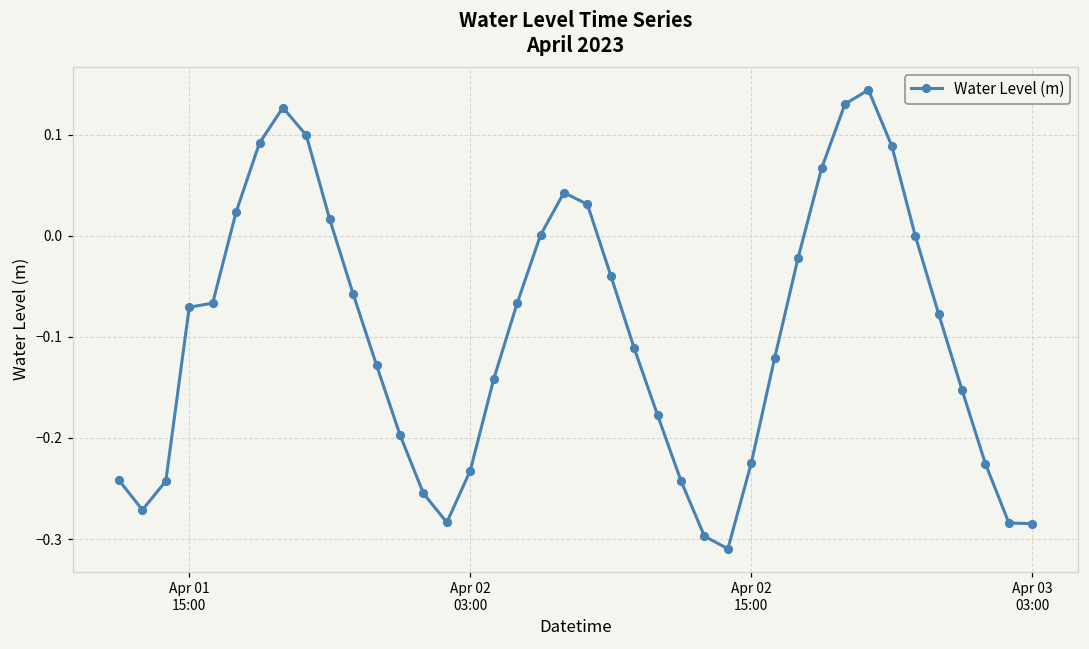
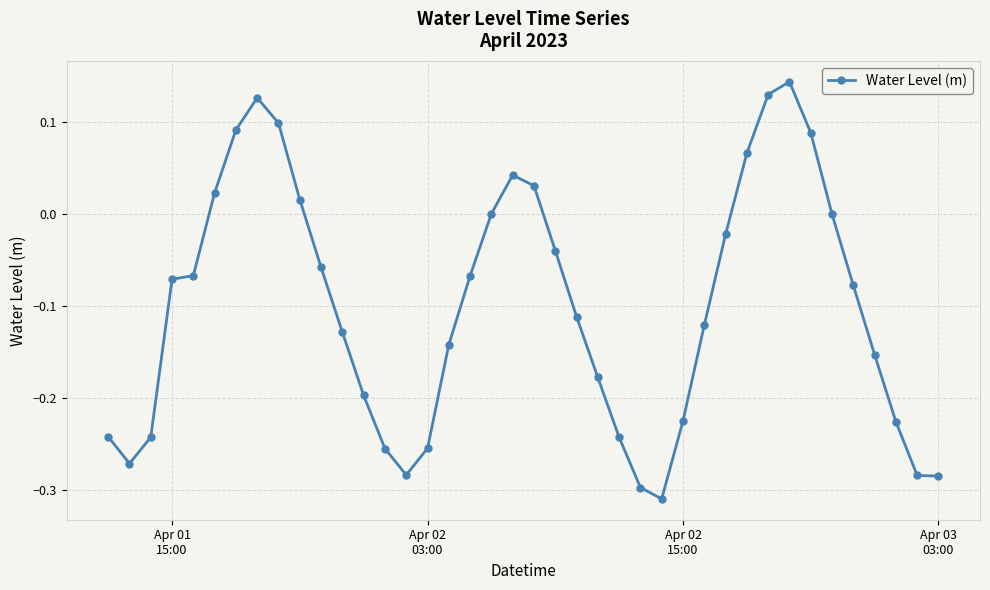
  {
    "Apr 01 15:00": -0.07,
-   "Apr 02 03:00": -0.23,
+   "Apr 02 03:00": -0.25,
    "Apr 02 15:00": -0.22,
    "Apr 03 03:00": -0.28
  }
